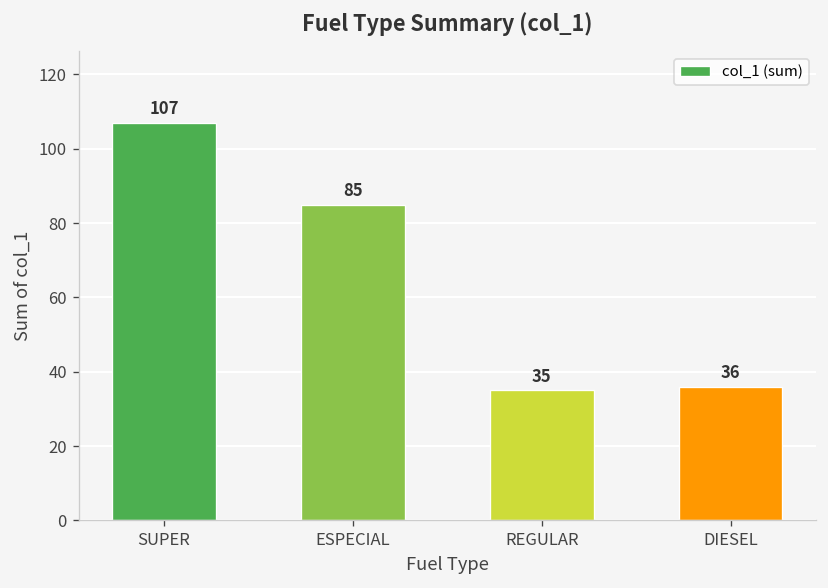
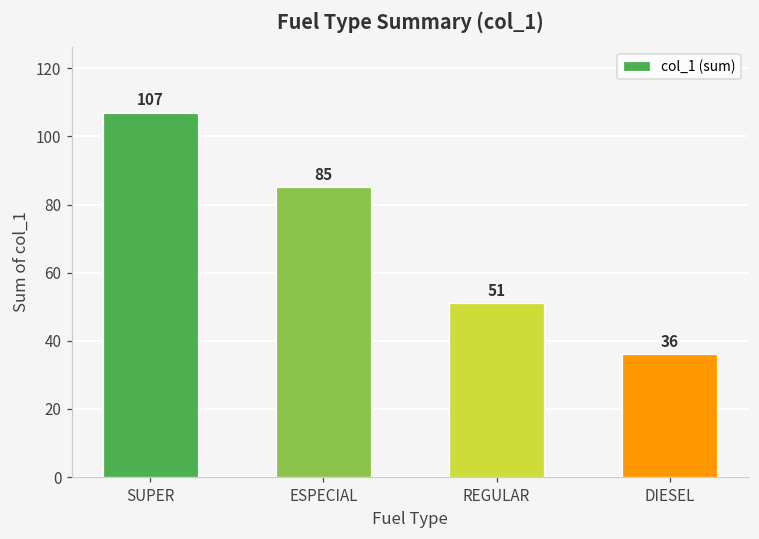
  {
    "SUPER": 107,
    "ESPECIAL": 85,
-   "REGULAR": 35,
+   "REGULAR": 51,
    "DIESEL": 36
  }
